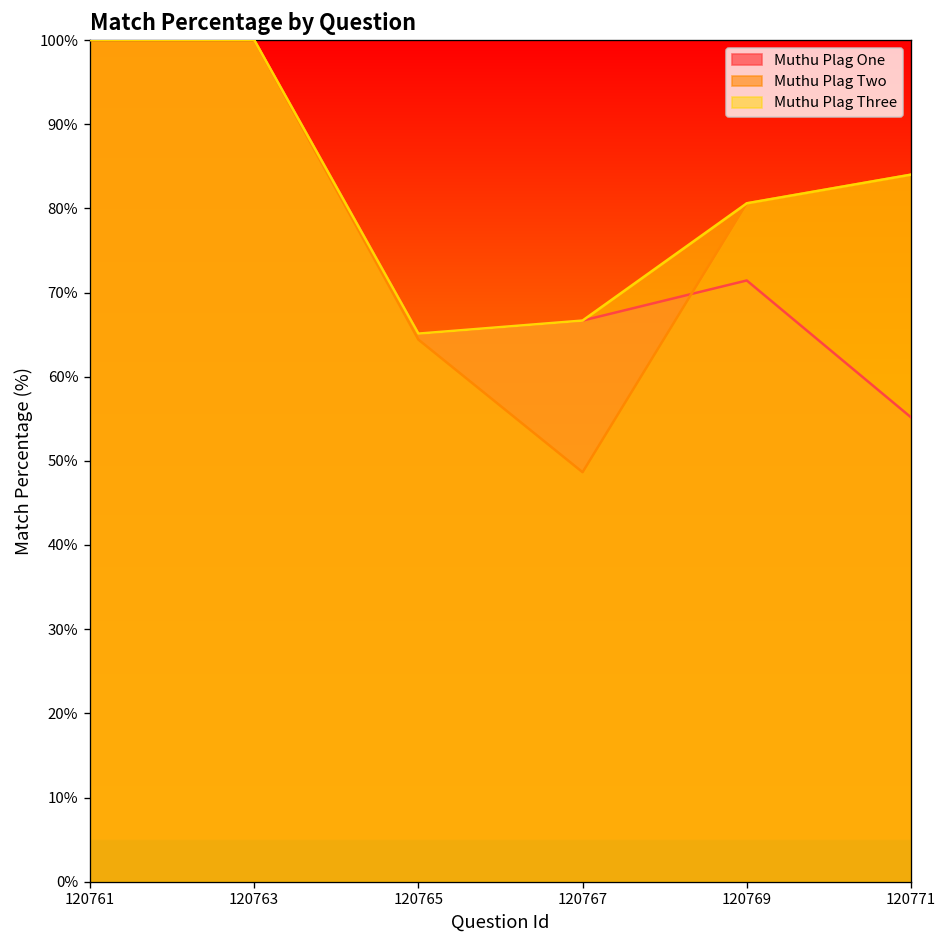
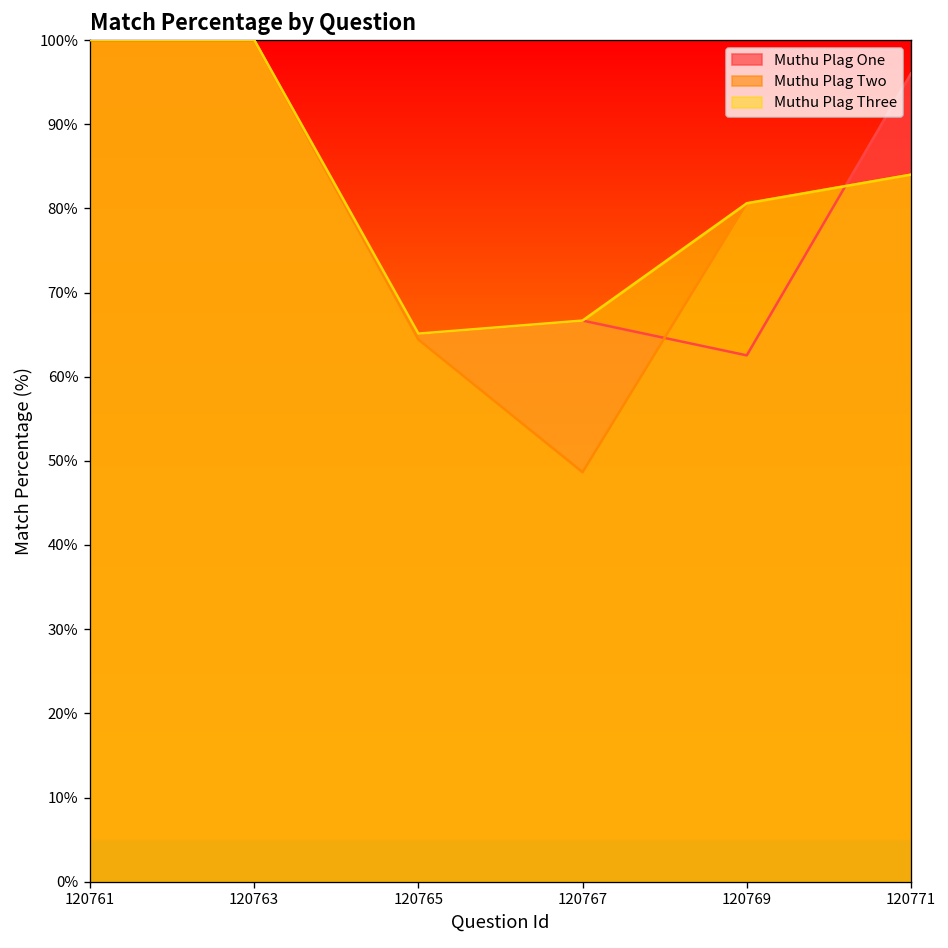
  {
    "Muthu Plag One": {
-     "120769": "71%",
-     "120771": "55%"
+     "120769": "63%",
+     "120771": "96%"
    }
  }
